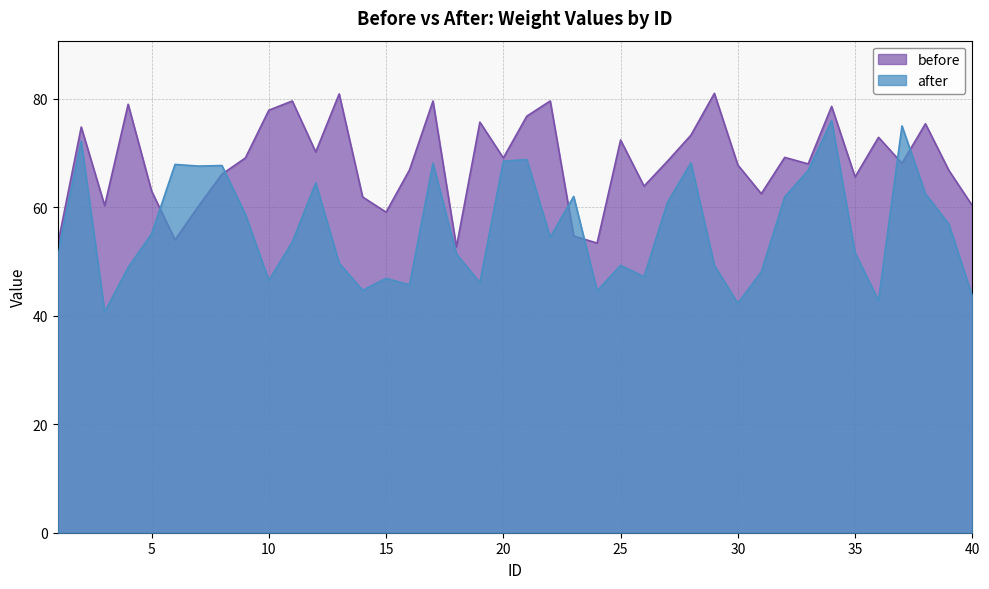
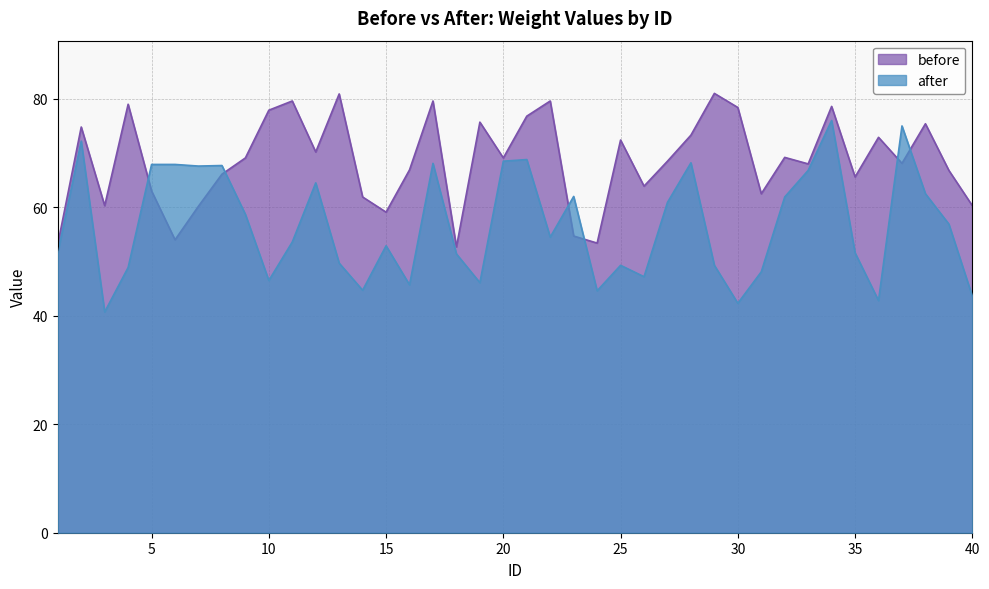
  {
    "before": {
      "5": 63,
      "10": 78,
      "15": 59,
      "20": 69,
      "25": 72,
-     "30": 68,
+     "30": 78,
      "35": 66,
      "40": 60
    },
    "after": {
-     "5": 55,
+     "5": 68,
      "10": 47,
-     "15": 47,
+     "15": 53,
      "20": 69,
      "25": 49,
      "30": 42,
      "35": 52,
      "40": 44
    }
  }
